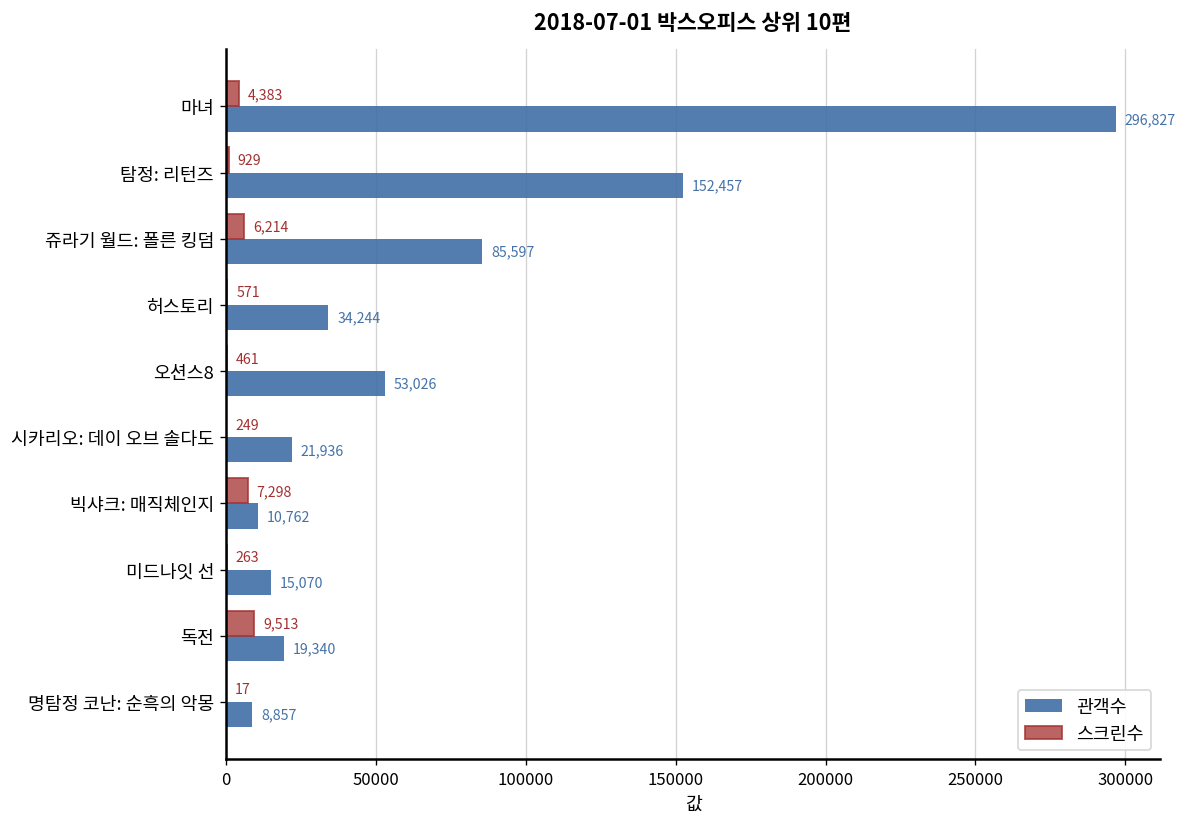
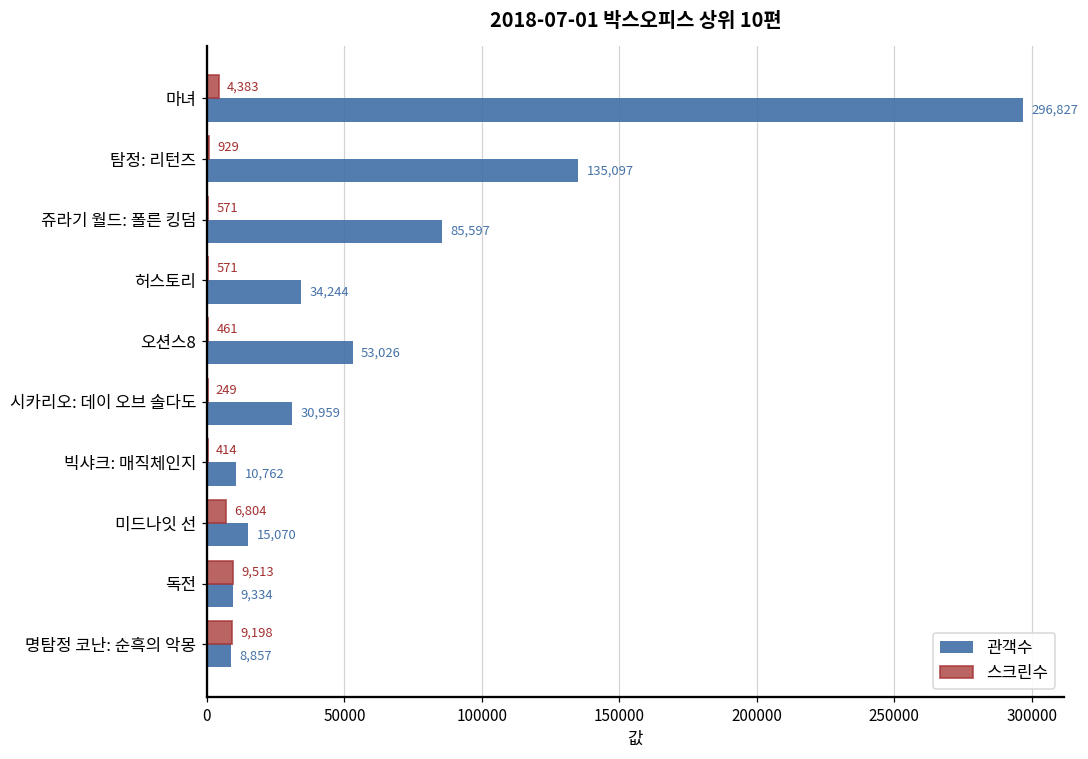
  {
    "관객수": {
      "마녀": "296,827",
-     "탐정: 리턴즈": "152,457",
+     "탐정: 리턴즈": "135,097",
      "쥬라기 월드: 폴른 킹덤": "85,597",
      "허스토리": "34,244",
      "오션스8": "53,026",
-     "시카리오: 데이 오브 솔다도": "21,936",
+     "시카리오: 데이 오브 솔다도": "30,959",
      "빅샤크: 매직체인지": "10,762",
      "미드나잇 선": "15,070",
-     "독전": "19,340",
+     "독전": "9,334",
      "명탐정 코난: 순흑의 악몽": "8,857"
    },
    "스크린수": {
      "마녀": "4,383",
      "탐정: 리턴즈": "929",
-     "쥬라기 월드: 폴른 킹덤": "6,214",
+     "쥬라기 월드: 폴른 킹덤": "571",
      "허스토리": "571",
      "오션스8": "461",
      "시카리오: 데이 오브 솔다도": "249",
-     "빅샤크: 매직체인지": "7,298",
-     "미드나잇 선": "263",
+     "빅샤크: 매직체인지": "414",
+     "미드나잇 선": "6,804",
      "독전": "9,513",
-     "명탐정 코난: 순흑의 악몽": "17"
+     "명탐정 코난: 순흑의 악몽": "9,198"
    }
  }
